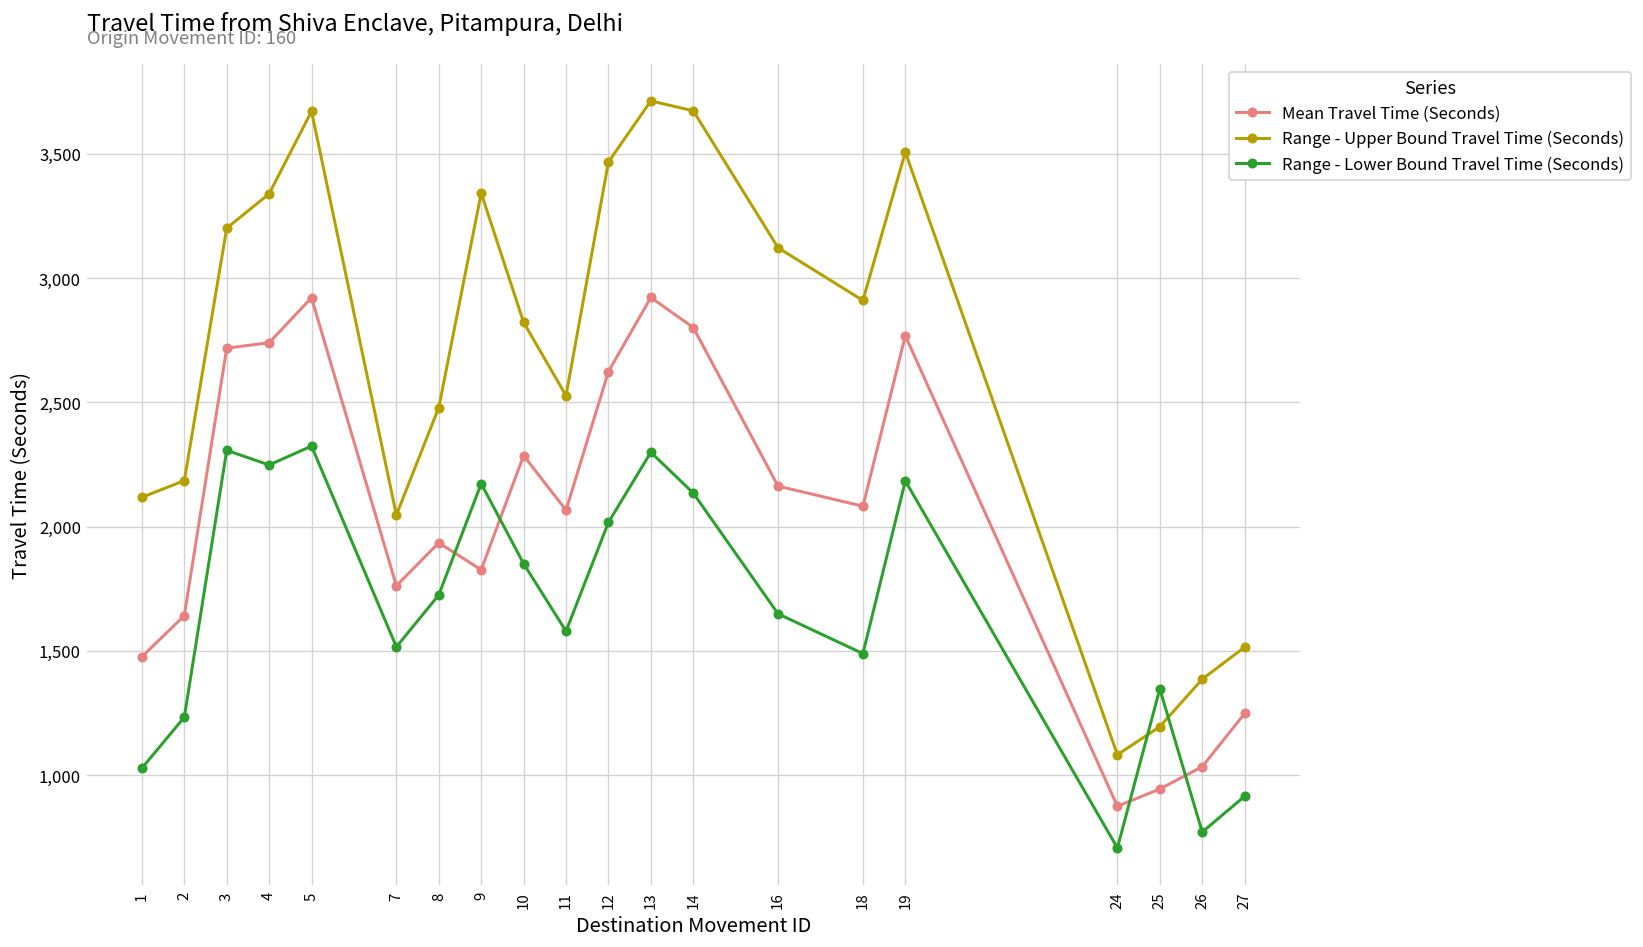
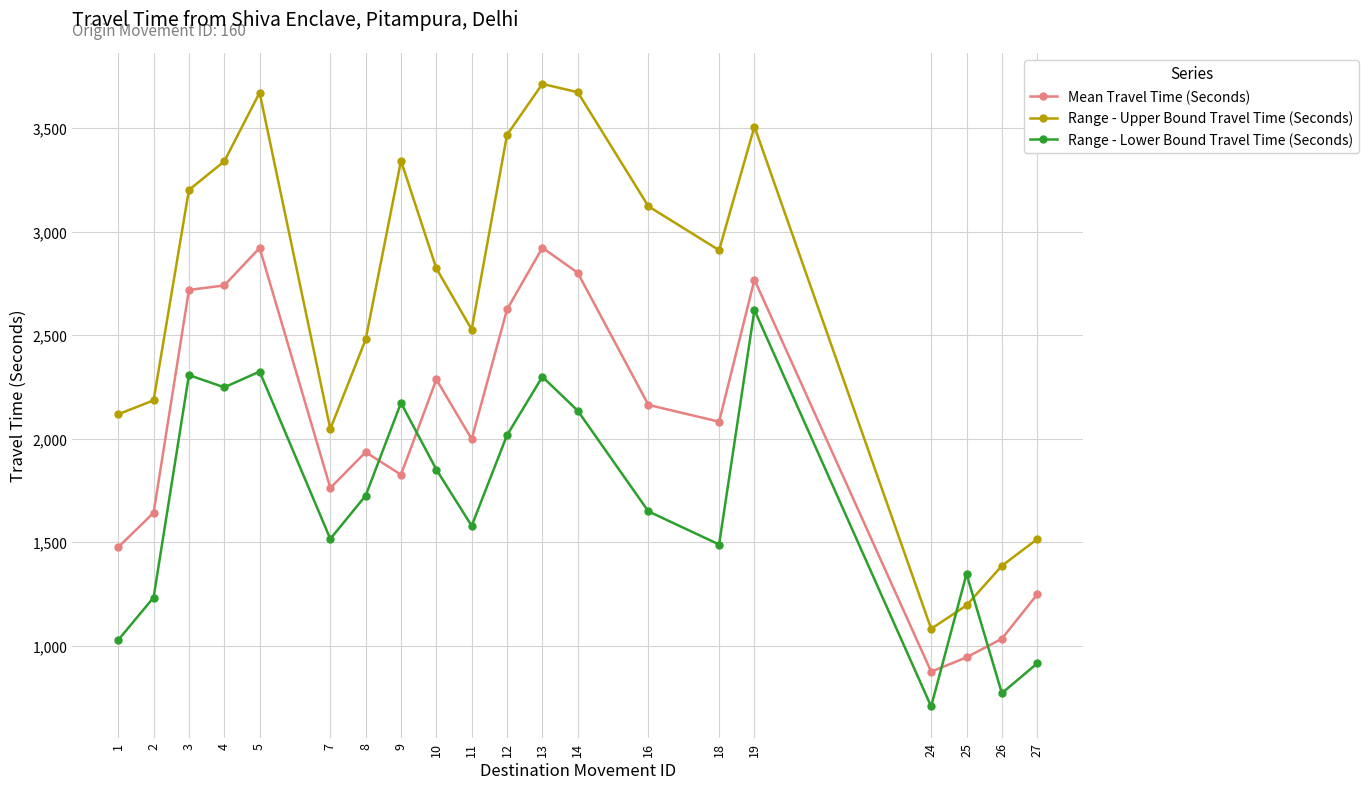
  {
    "Mean Travel Time (Seconds)": {
      "1": "1,480",
      "2": "1,640",
      "3": "2,720",
      "4": "2,740",
      "5": "2,920",
      "7": "1,760",
      "8": "1,940",
      "9": "1,830",
      "10": "2,290",
-     "11": "2,070",
+     "11": "2,000",
      "12": "2,620",
      "13": "2,920",
      "14": "2,800",
      "16": "2,160",
      "18": "2,080",
      "19": "2,770",
      "24": "880",
      "25": "940",
      "26": "1,030",
      "27": "1,250"
    },
    "Range - Upper Bound Travel Time (Seconds)": {
      "1": "2,120",
      "2": "2,190",
      "3": "3,200",
      "4": "3,340",
      "5": "3,670",
      "7": "2,050",
      "8": "2,480",
      "9": "3,340",
      "10": "2,820",
      "11": "2,530",
      "12": "3,470",
      "13": "3,710",
      "14": "3,670",
      "16": "3,120",
      "18": "2,910",
      "19": "3,510",
      "24": "1,080",
      "25": "1,200",
      "26": "1,390",
      "27": "1,520"
    },
    "Range - Lower Bound Travel Time (Seconds)": {
      "1": "1,030",
      "2": "1,230",
      "3": "2,310",
      "4": "2,250",
      "5": "2,320",
      "7": "1,520",
      "8": "1,730",
      "9": "2,170",
      "10": "1,850",
      "11": "1,580",
      "12": "2,020",
      "13": "2,300",
      "14": "2,140",
      "16": "1,650",
      "18": "1,490",
-     "19": "2,180",
+     "19": "2,620",
      "24": "710",
      "25": "1,350",
      "26": "770",
      "27": "920"
    }
  }
